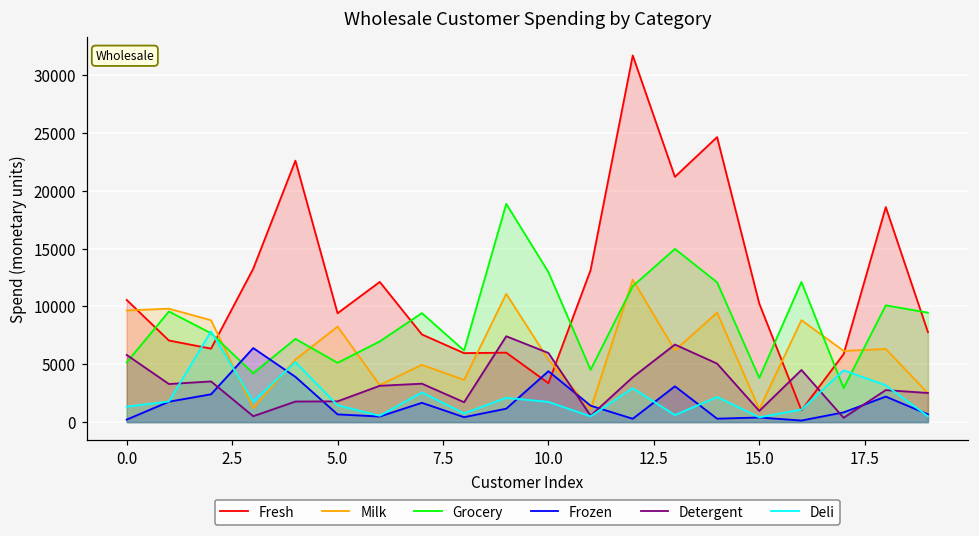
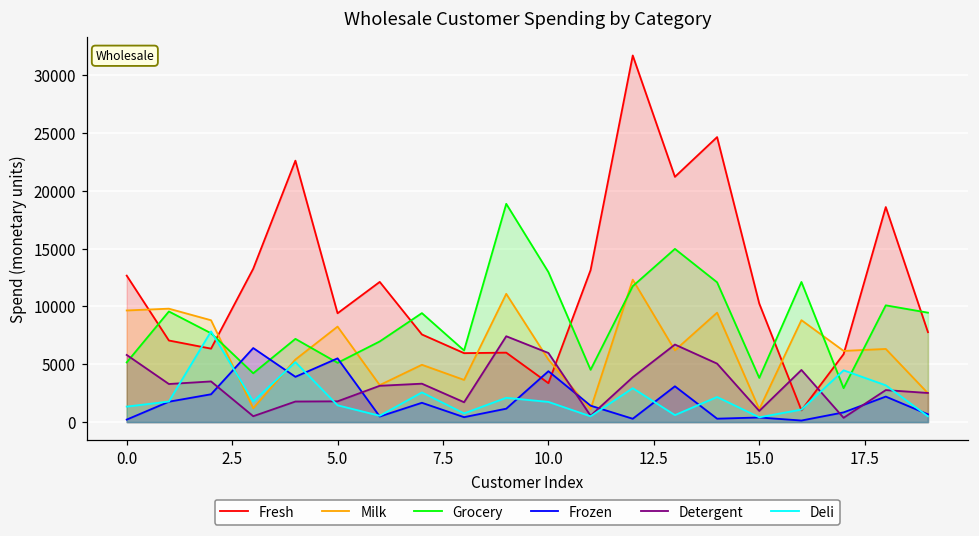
  {
    "Fresh": {
-     "0.0": 10600,
+     "0.0": 12700,
      "5.0": 9400,
      "10.0": 3400,
      "15.0": 10300
    },
    "Milk": {
      "0.0": 9700,
      "5.0": 8300,
      "10.0": 5400
    },
    "Grocery": {
      "0.0": 5200,
      "5.0": 5100,
      "10.0": 13000,
      "15.0": 3800
    },
    "Frozen": {
      "0.0": 200,
-     "5.0": 700,
+     "5.0": 5500,
      "10.0": 4400
    },
    "Detergent": {
      "0.0": 5800,
      "5.0": 1800,
      "10.0": 6000
    },
    "Deli": {
      "0.0": 1300,
      "5.0": 1500,
      "10.0": 1700
    }
  }
